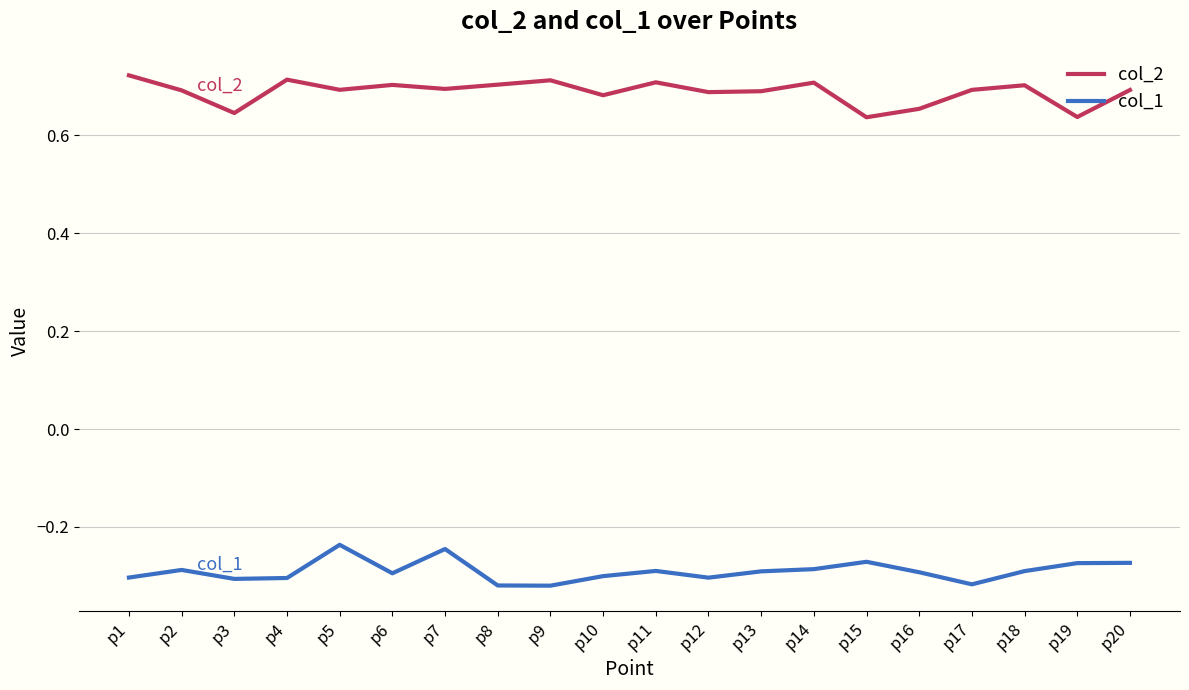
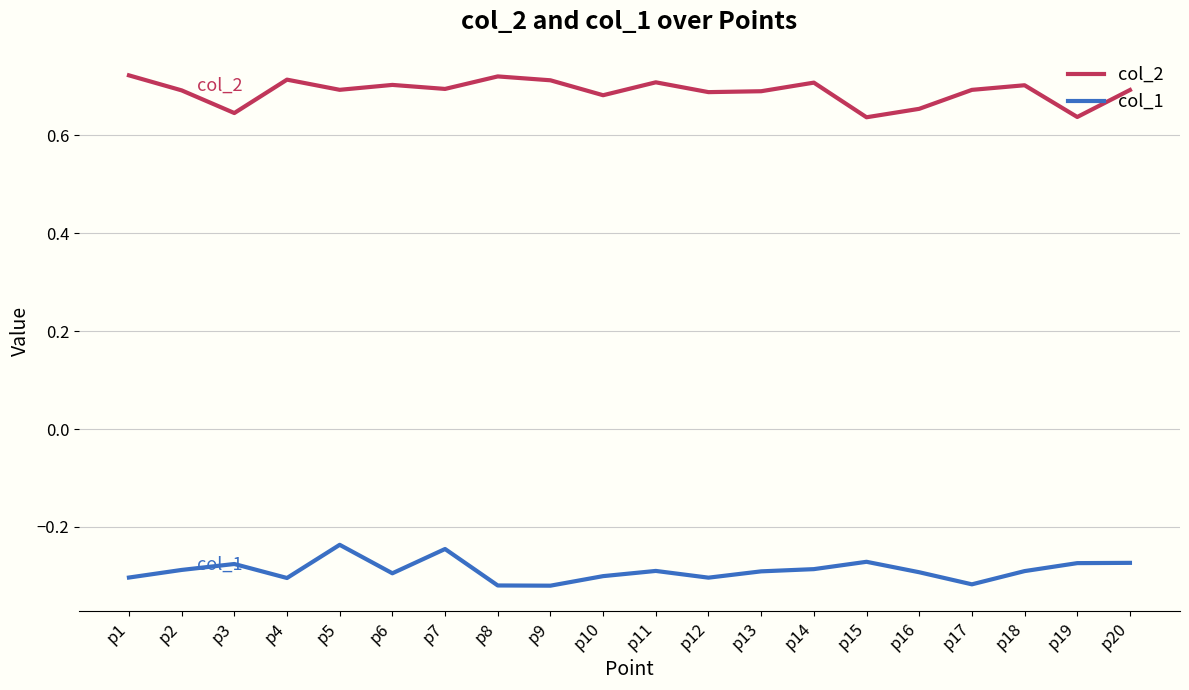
  {
    "col_2": {
      "p1": 0.72,
      "p3": 0.65,
      "p4": 0.71,
      "p5": 0.69,
      "p6": 0.70,
      "p7": 0.70,
-     "p8": 0.70,
+     "p8": 0.72,
      "p9": 0.71,
      "p10": 0.68,
      "p11": 0.71,
      "p12": 0.69,
      "p13": 0.69,
      "p14": 0.71,
      "p15": 0.64,
      "p16": 0.65,
      "p17": 0.69,
      "p18": 0.70,
      "p19": 0.64,
      "p20": 0.69
    },
    "col_1": {
      "p1": -0.30,
      "p2": -0.29,
-     "p3": -0.31,
+     "p3": -0.28,
      "p4": -0.30,
      "p5": -0.24,
      "p6": -0.29,
      "p7": -0.25,
      "p8": -0.32,
      "p9": -0.32,
      "p10": -0.30,
      "p11": -0.29,
      "p12": -0.30,
      "p13": -0.29,
      "p14": -0.29,
      "p15": -0.27,
      "p16": -0.29,
      "p17": -0.32,
      "p18": -0.29,
      "p19": -0.27,
      "p20": -0.27
    }
  }
